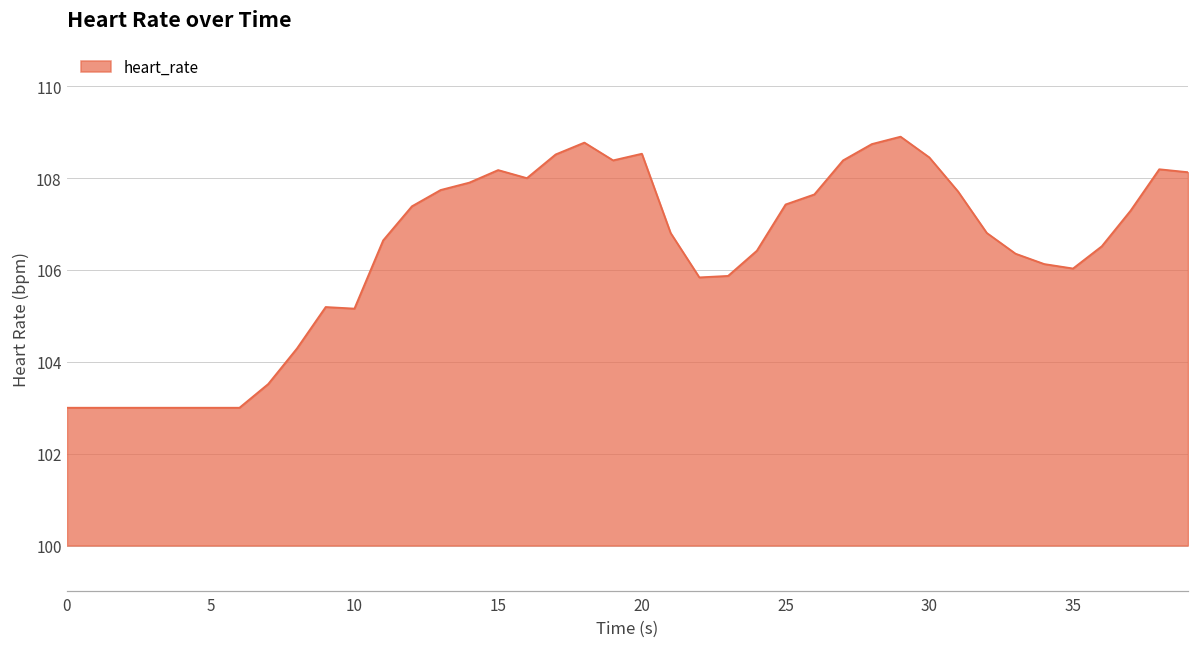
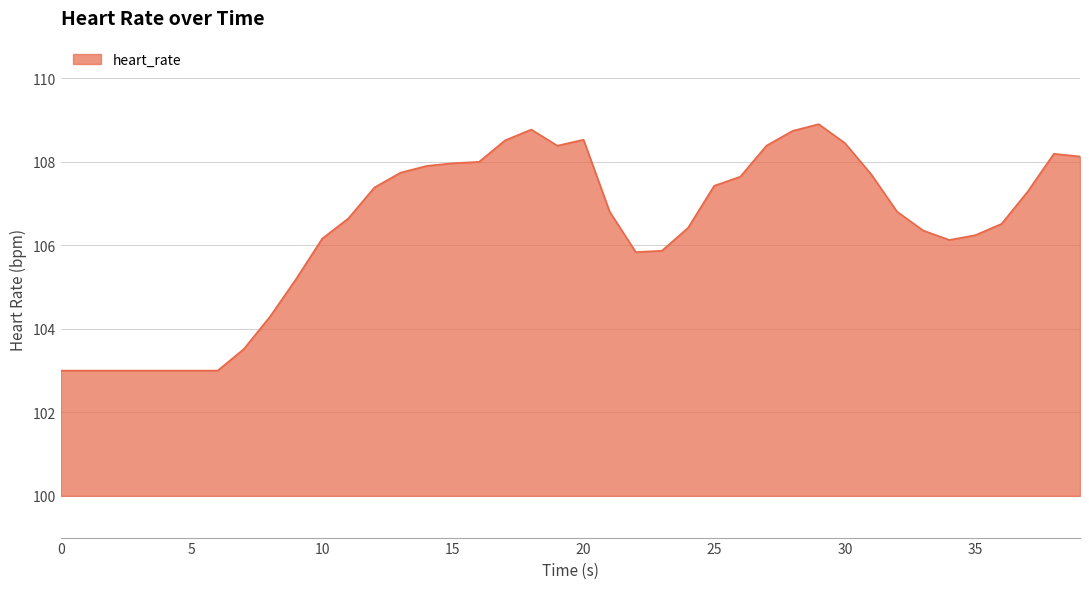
  {
    "0": 103.0,
    "5": 103.0,
-   "10": 105.2,
-   "15": 108.2,
+   "10": 106.2,
+   "15": 108.0,
    "20": 108.5,
    "25": 107.4,
    "30": 108.5,
-   "35": 106.0
+   "35": 106.2
  }
